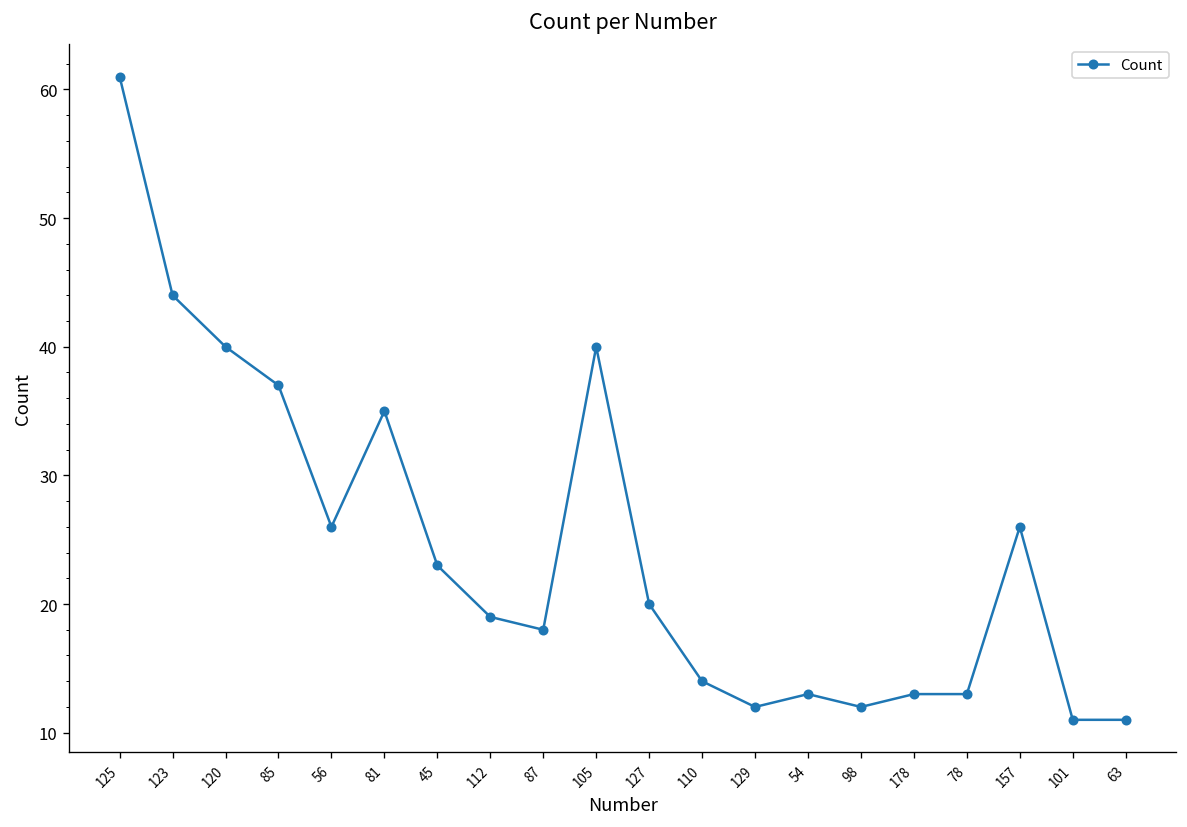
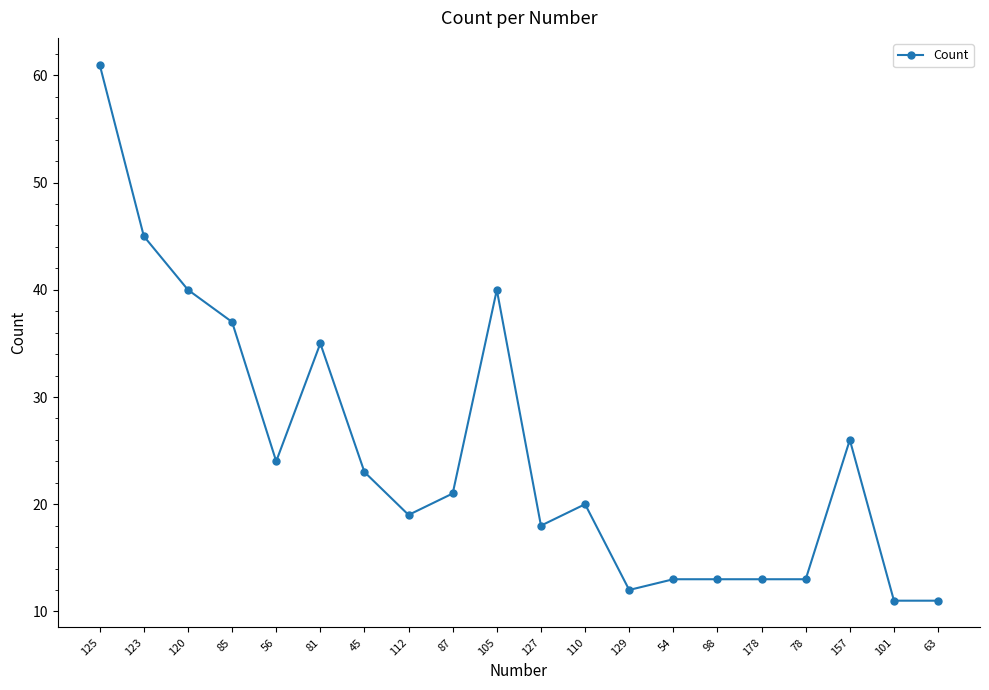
  {
    "125": 61,
-   "123": 44,
+   "123": 45,
    "120": 40,
    "85": 37,
-   "56": 26,
+   "56": 24,
    "81": 35,
    "45": 23,
    "112": 19,
-   "87": 18,
+   "87": 21,
    "105": 40,
-   "127": 20,
-   "110": 14,
+   "127": 18,
+   "110": 20,
    "129": 12,
    "54": 13,
-   "98": 12,
+   "98": 13,
    "178": 13,
    "78": 13,
    "157": 26,
    "101": 11,
    "63": 11
  }
